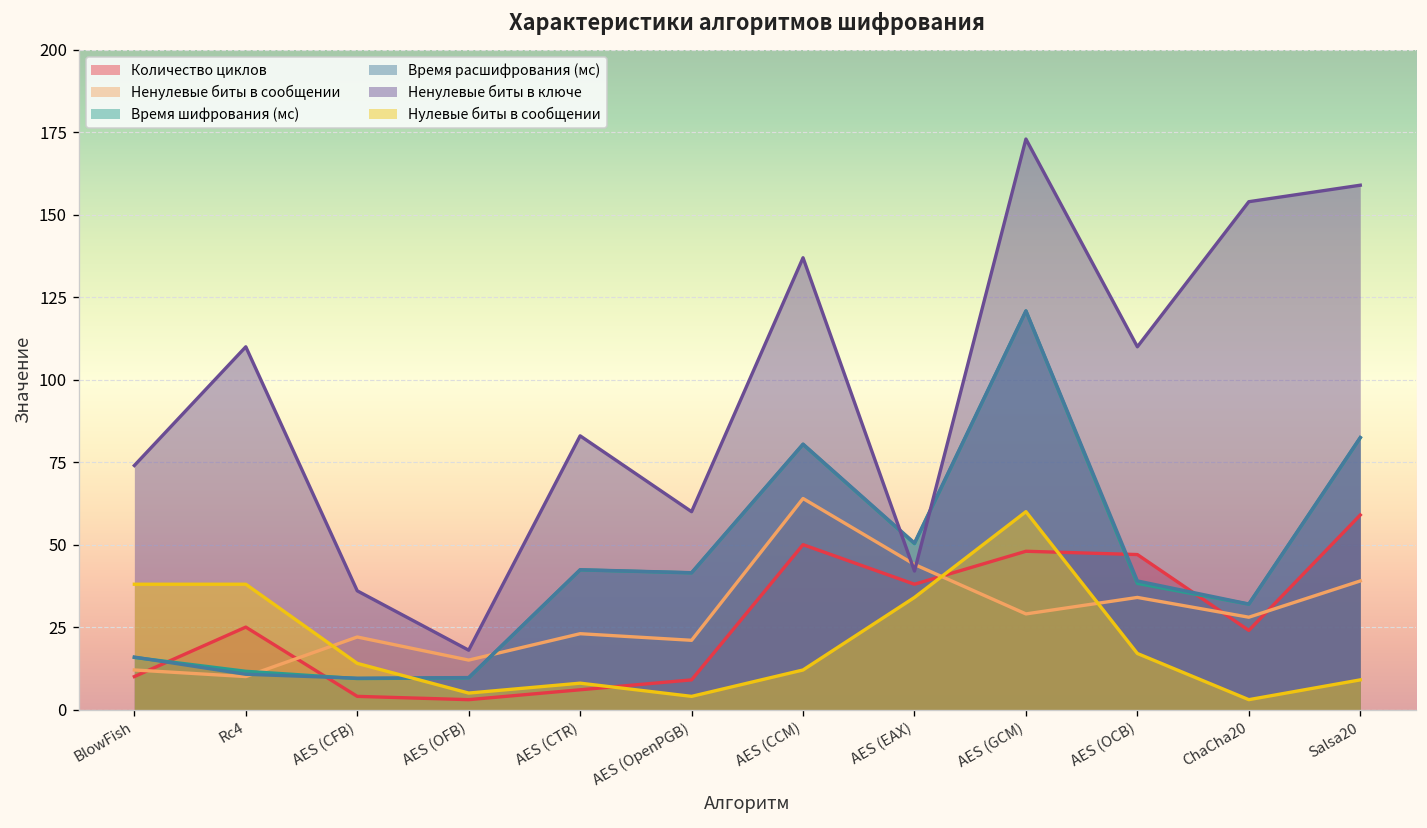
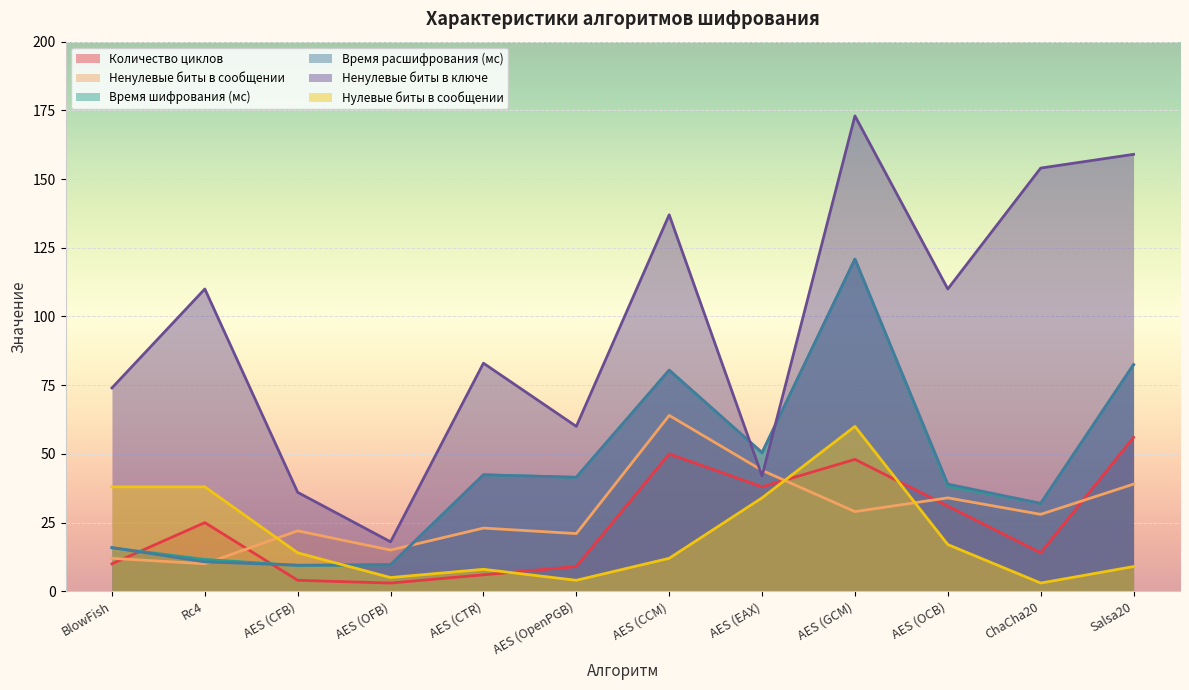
  {
    "Количество циклов": {
      "BlowFish": 10,
      "Rc4": 25,
      "AES (CFB)": 4,
      "AES (OFB)": 3,
      "AES (CTR)": 6,
      "AES (OpenPGB)": 9,
      "AES (CCM)": 50,
      "AES (EAX)": 38,
      "AES (GCM)": 48,
-     "AES (OCB)": 47,
-     "ChaCha20": 24,
-     "Salsa20": 59
+     "AES (OCB)": 31,
+     "ChaCha20": 14,
+     "Salsa20": 56
    }
  }
